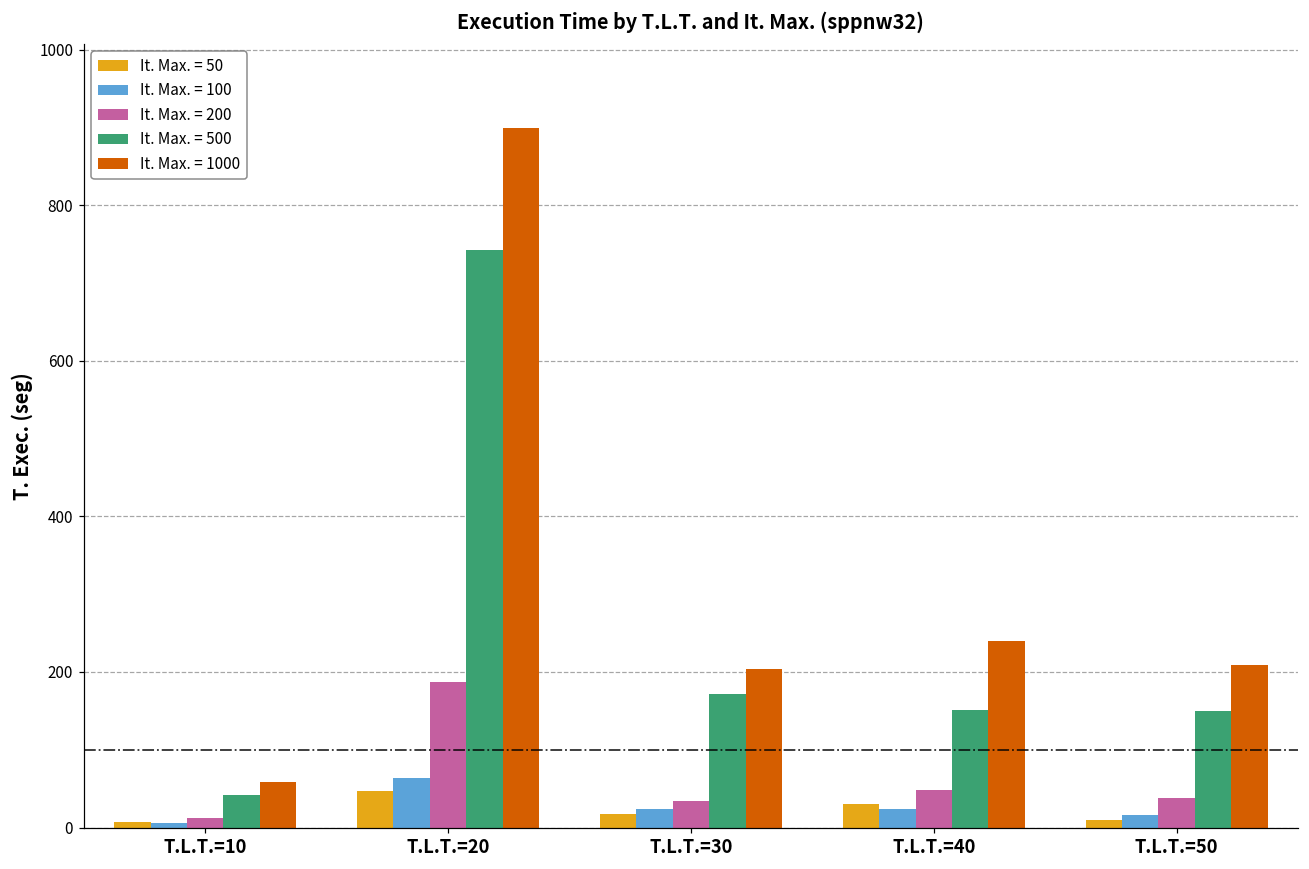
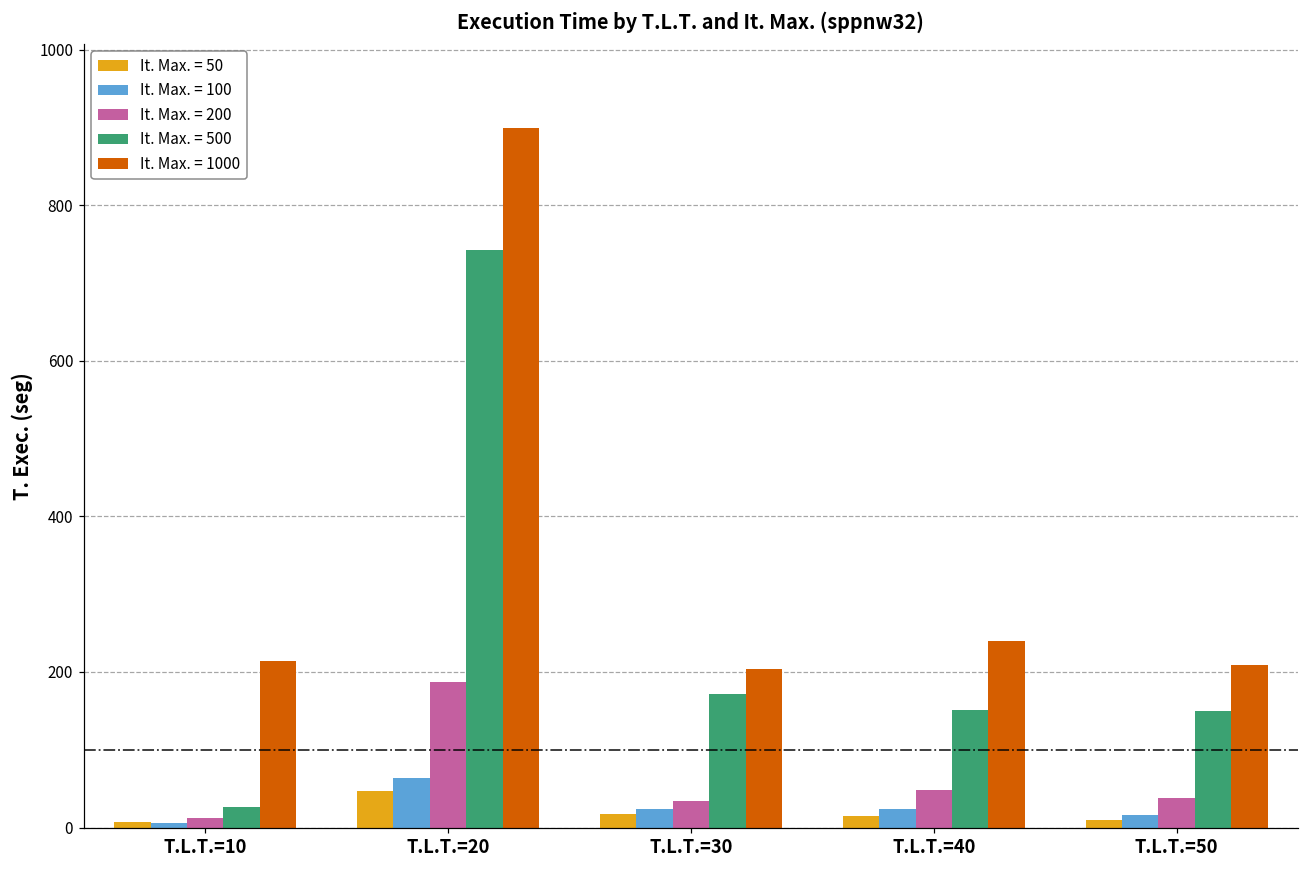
  {
    "It. Max. = 50": {
      "T.L.T.=10": 10,
      "T.L.T.=20": 50,
      "T.L.T.=30": 20,
-     "T.L.T.=40": 30,
+     "T.L.T.=40": 10,
      "T.L.T.=50": 10
    },
    "It. Max. = 100": {
      "T.L.T.=10": 10,
      "T.L.T.=20": 60,
      "T.L.T.=30": 20,
      "T.L.T.=40": 20,
      "T.L.T.=50": 20
    },
    "It. Max. = 200": {
      "T.L.T.=10": 10,
      "T.L.T.=20": 190,
      "T.L.T.=30": 30,
      "T.L.T.=40": 50,
      "T.L.T.=50": 40
    },
    "It. Max. = 500": {
-     "T.L.T.=10": 40,
+     "T.L.T.=10": 30,
      "T.L.T.=20": 740,
      "T.L.T.=30": 170,
      "T.L.T.=40": 150,
      "T.L.T.=50": 150
    },
    "It. Max. = 1000": {
-     "T.L.T.=10": 60,
+     "T.L.T.=10": 210,
      "T.L.T.=20": 900,
      "T.L.T.=30": 200,
      "T.L.T.=40": 240,
      "T.L.T.=50": 210
    }
  }
